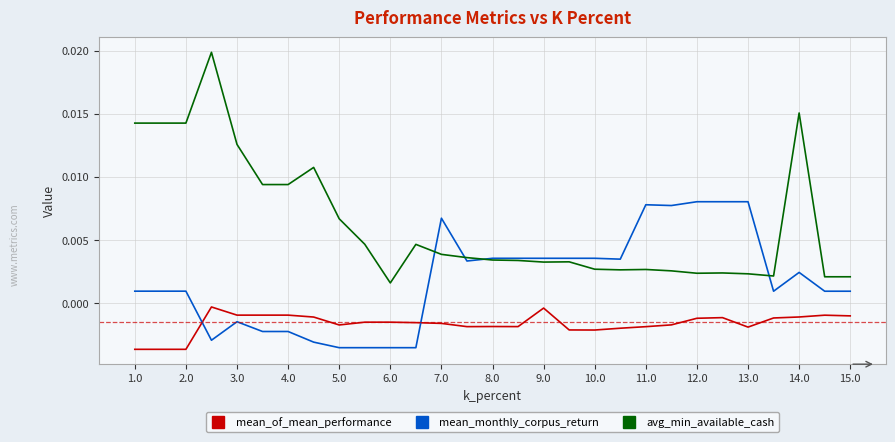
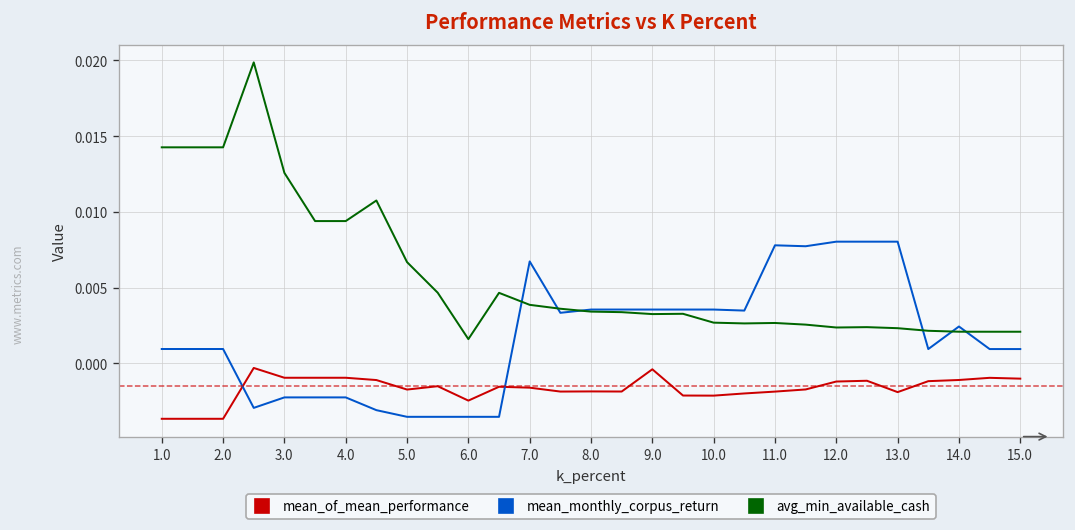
  {
    "mean_of_mean_performance": {
      "1.0": -0.0037,
      "2.0": -0.0037,
      "3.0": -0.0009,
      "4.0": -0.0009,
      "5.0": -0.0017,
-     "6.0": -0.0015,
+     "6.0": -0.0025,
      "7.0": -0.0016,
      "8.0": -0.0018,
      "9.0": -0.0004,
      "10.0": -0.0021,
      "11.0": -0.0019,
      "12.0": -0.0012,
      "13.0": -0.0019,
      "14.0": -0.0011,
      "15.0": -0.0010
    },
    "mean_monthly_corpus_return": {
      "1.0": 0.0010,
      "2.0": 0.0010,
-     "3.0": -0.0015,
+     "3.0": -0.0022,
      "4.0": -0.0022,
      "5.0": -0.0035,
      "6.0": -0.0035,
      "7.0": 0.0067,
      "9.0": 0.0036,
      "10.0": 0.0036,
      "11.0": 0.0078,
      "12.0": 0.0080,
      "13.0": 0.0080,
      "14.0": 0.0024,
      "15.0": 0.0010
    },
    "avg_min_available_cash": {
      "1.0": 0.0143,
      "2.0": 0.0143,
      "3.0": 0.0126,
      "4.0": 0.0094,
      "5.0": 0.0067,
      "6.0": 0.0016,
      "7.0": 0.0039,
      "9.0": 0.0033,
      "10.0": 0.0027,
      "11.0": 0.0027,
      "12.0": 0.0024,
      "13.0": 0.0023,
-     "14.0": 0.0151,
+     "14.0": 0.0021,
      "15.0": 0.0021
    }
  }
